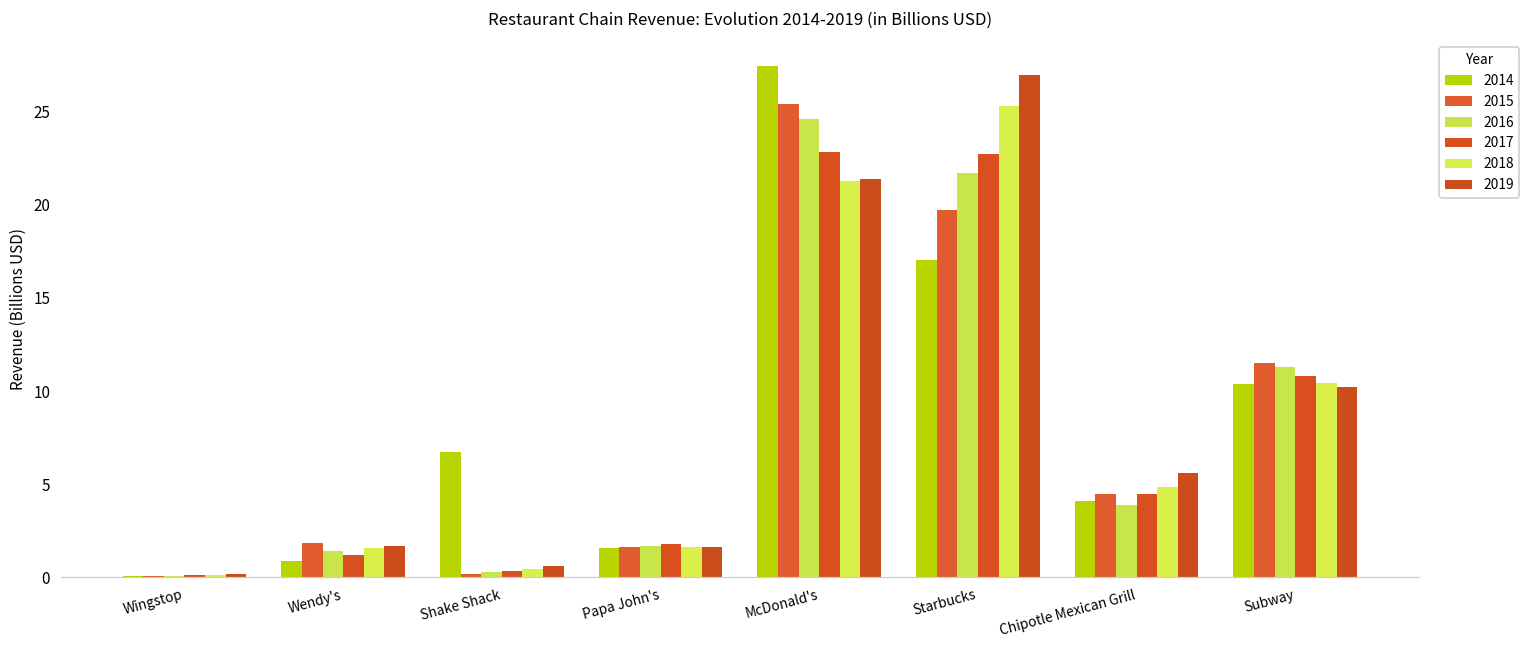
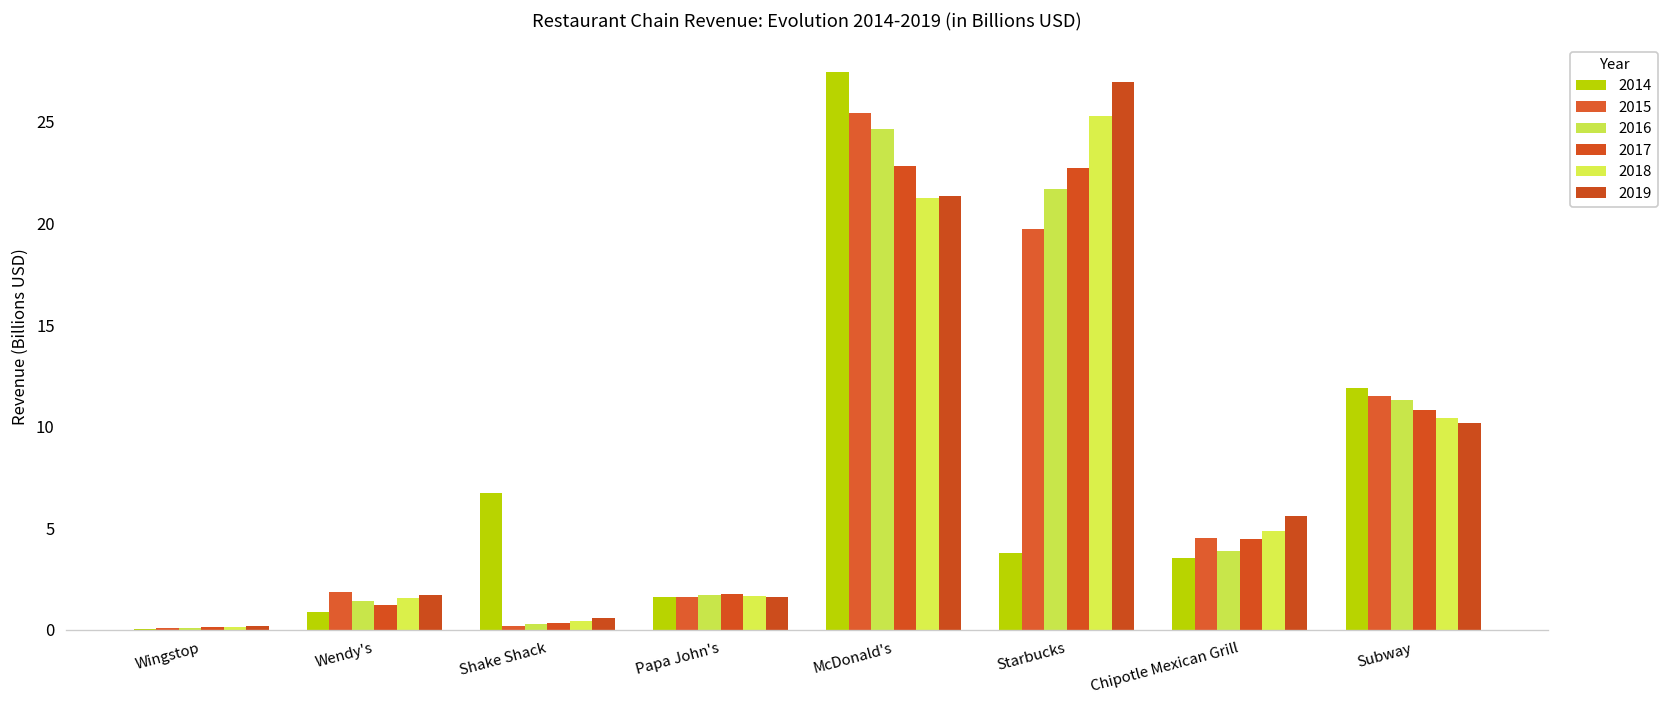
  {
    "2014": {
      "Wendy's": 0.9,
      "Shake Shack": 6.8,
      "Papa John's": 1.6,
      "McDonald's": 27.4,
-     "Starbucks": 17.0,
-     "Chipotle Mexican Grill": 4.1,
-     "Subway": 10.4
+     "Starbucks": 3.8,
+     "Chipotle Mexican Grill": 3.5,
+     "Subway": 11.9
    }
  }
